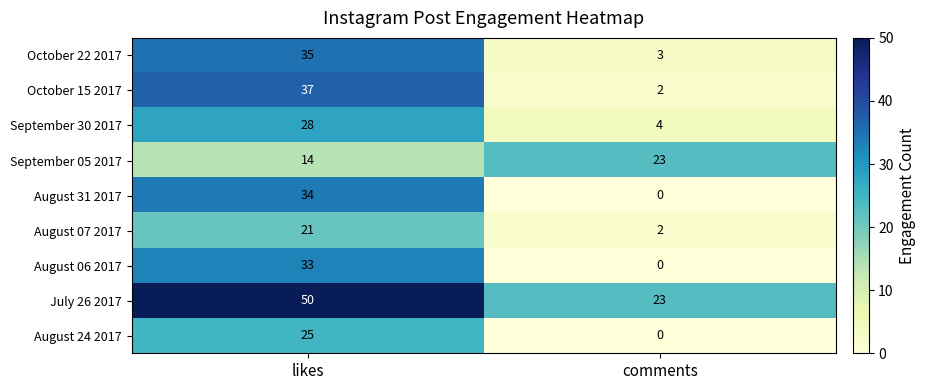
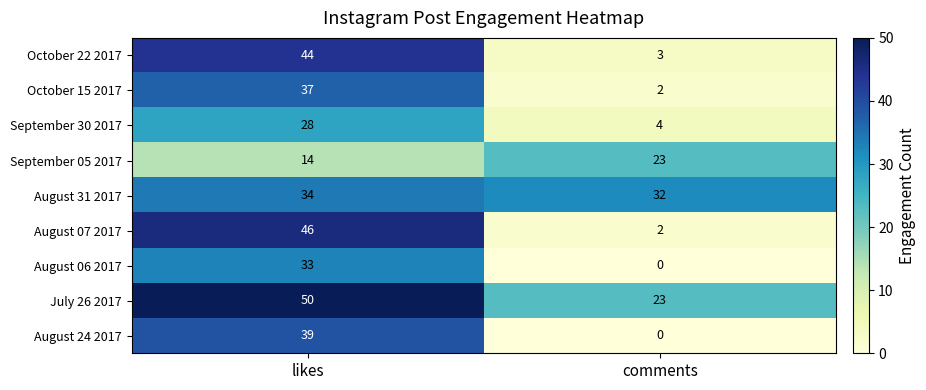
  {
    "October 22 2017": {
-     "likes": 35,
+     "likes": 44,
      "comments": 3
    },
    "October 15 2017": {
      "likes": 37,
      "comments": 2
    },
    "September 30 2017": {
      "likes": 28,
      "comments": 4
    },
    "September 05 2017": {
      "likes": 14,
      "comments": 23
    },
    "August 31 2017": {
      "likes": 34,
-     "comments": 0
+     "comments": 32
    },
    "August 07 2017": {
-     "likes": 21,
+     "likes": 46,
      "comments": 2
    },
    "August 06 2017": {
      "likes": 33,
      "comments": 0
    },
    "July 26 2017": {
      "likes": 50,
      "comments": 23
    },
    "August 24 2017": {
-     "likes": 25,
+     "likes": 39,
      "comments": 0
    }
  }
